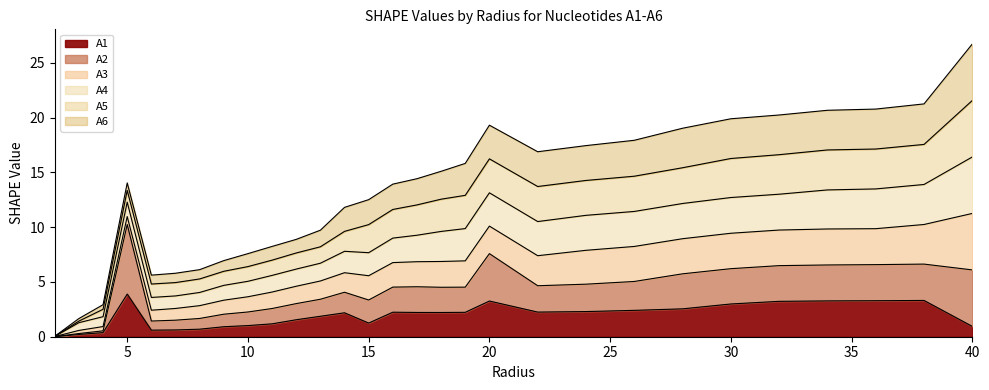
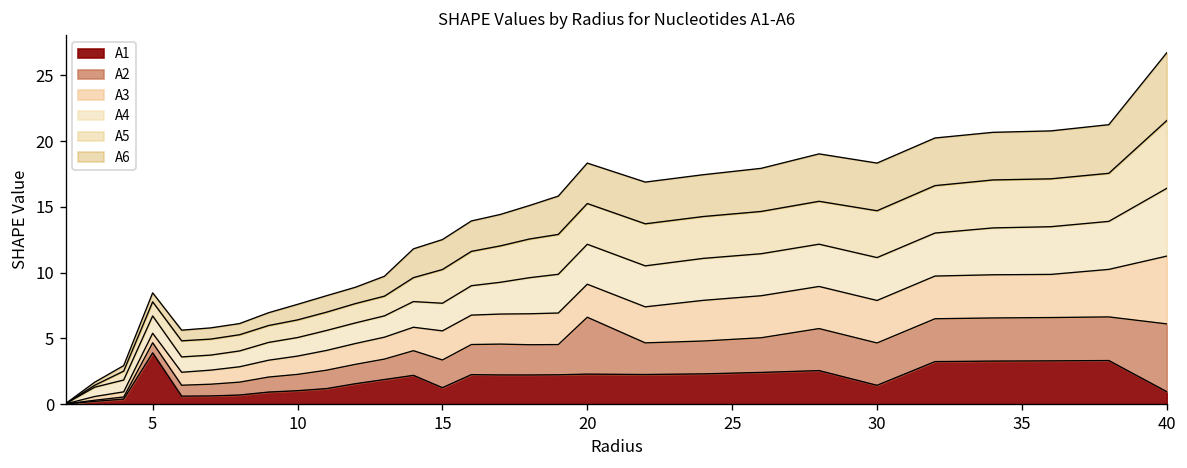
  {
    "A1": {
      "5": 3.9,
      "10": 1.0,
      "15": 1.2,
-     "20": 3.3,
-     "30": 3.0,
+     "20": 2.3,
+     "30": 1.4,
      "40": 0.9
    },
    "A2": {
-     "5": 6.3,
+     "5": 0.8,
      "10": 1.2,
      "15": 2.1,
      "20": 4.3,
      "30": 3.2,
      "40": 5.2
    }
  }
